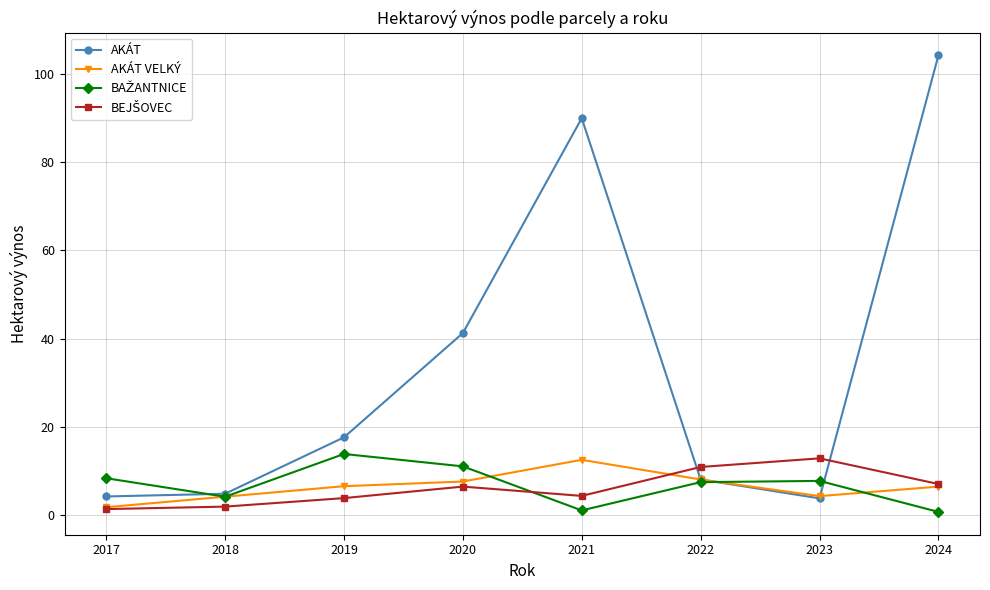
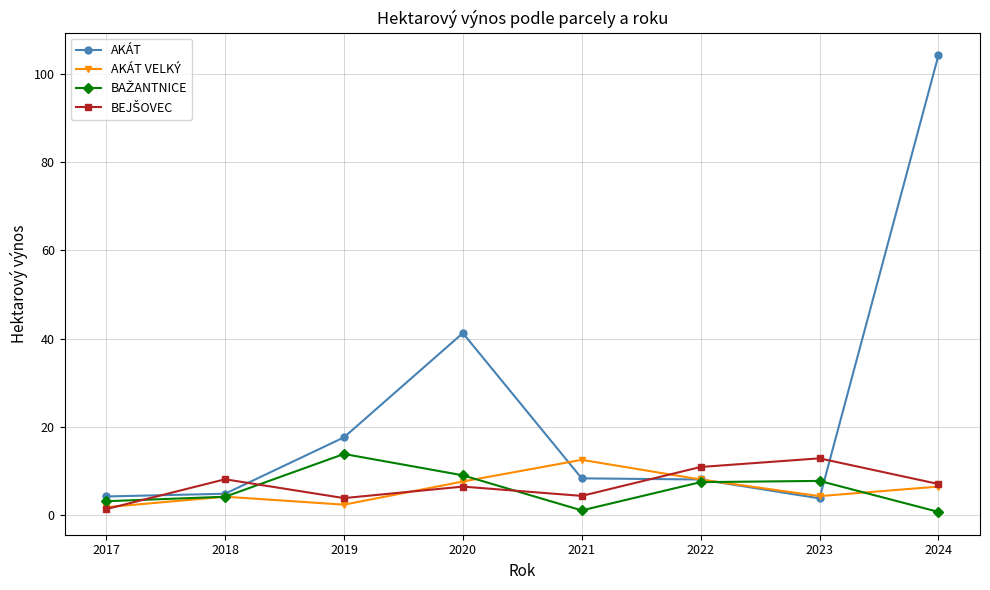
  {
    "AKÁT": {
      "2017": 4,
      "2018": 5,
      "2019": 18,
      "2020": 41,
-     "2021": 90,
+     "2021": 8,
      "2024": 104
    },
    "AKÁT VELKÝ": {
-     "2019": 7,
+     "2019": 2,
      "2020": 8,
      "2021": 13,
      "2024": 6
    },
    "BAŽANTNICE": {
-     "2017": 8,
+     "2017": 3,
      "2019": 14,
-     "2020": 11,
+     "2020": 9,
      "2021": 1,
      "2022": 7,
      "2023": 8,
      "2024": 1
    },
    "BEJŠOVEC": {
-     "2018": 2,
+     "2018": 8,
      "2019": 4,
      "2020": 6,
      "2021": 4,
      "2022": 11,
      "2023": 13,
      "2024": 7
    }
  }
